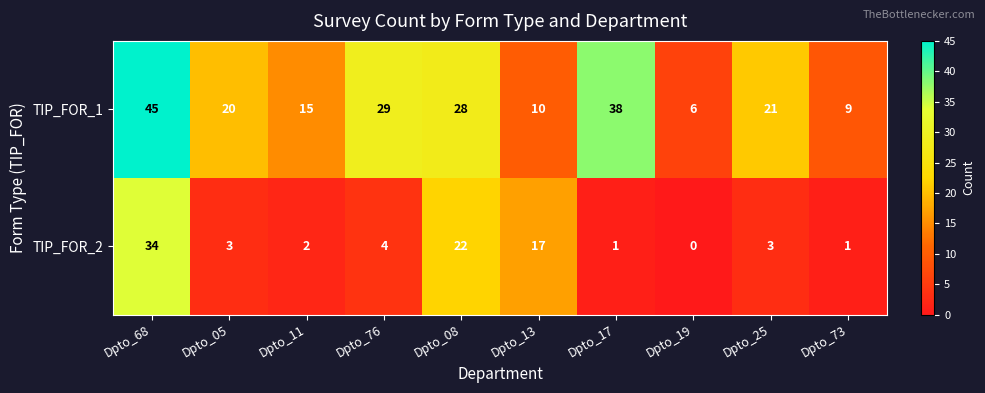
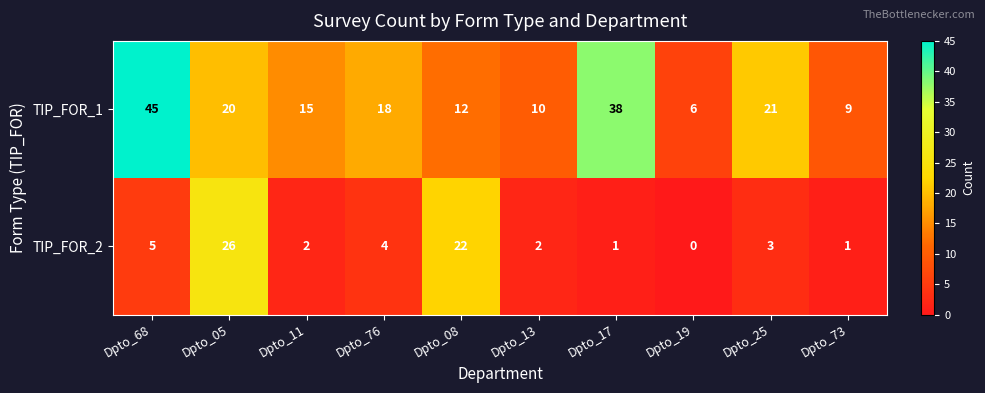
  {
    "TIP_FOR_1": {
      "Dpto_68": 45,
      "Dpto_05": 20,
      "Dpto_11": 15,
-     "Dpto_76": 29,
-     "Dpto_08": 28,
+     "Dpto_76": 18,
+     "Dpto_08": 12,
      "Dpto_13": 10,
      "Dpto_17": 38,
      "Dpto_19": 6,
      "Dpto_25": 21,
      "Dpto_73": 9
    },
    "TIP_FOR_2": {
-     "Dpto_68": 34,
-     "Dpto_05": 3,
+     "Dpto_68": 5,
+     "Dpto_05": 26,
      "Dpto_11": 2,
      "Dpto_76": 4,
      "Dpto_08": 22,
-     "Dpto_13": 17,
+     "Dpto_13": 2,
      "Dpto_17": 1,
      "Dpto_19": 0,
      "Dpto_25": 3,
      "Dpto_73": 1
    }
  }
